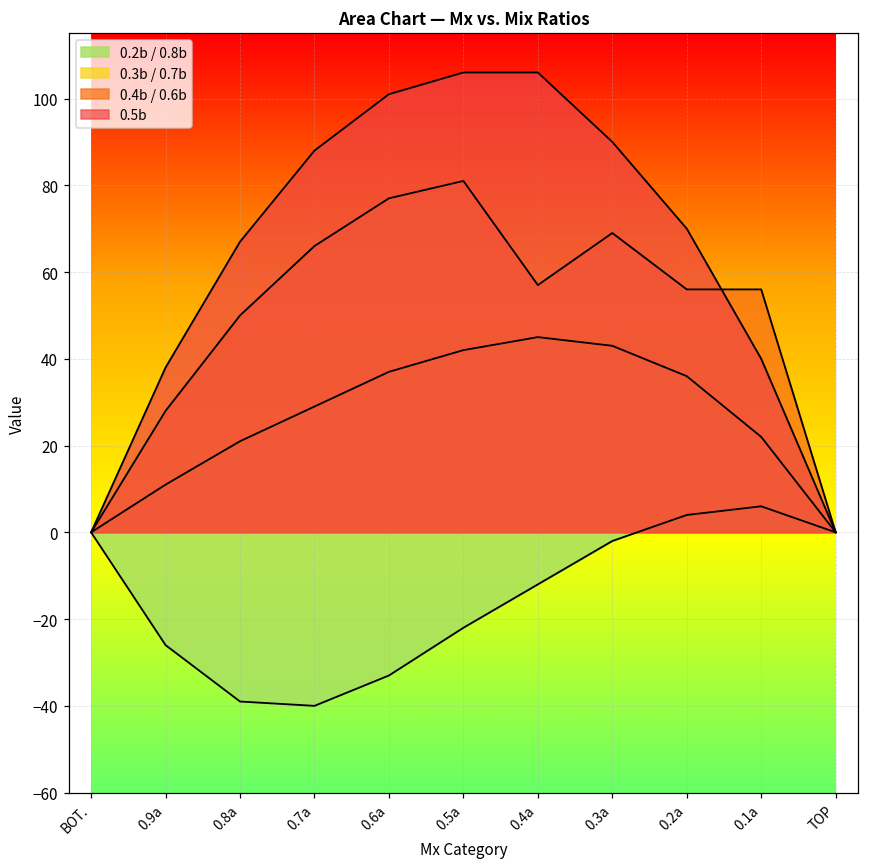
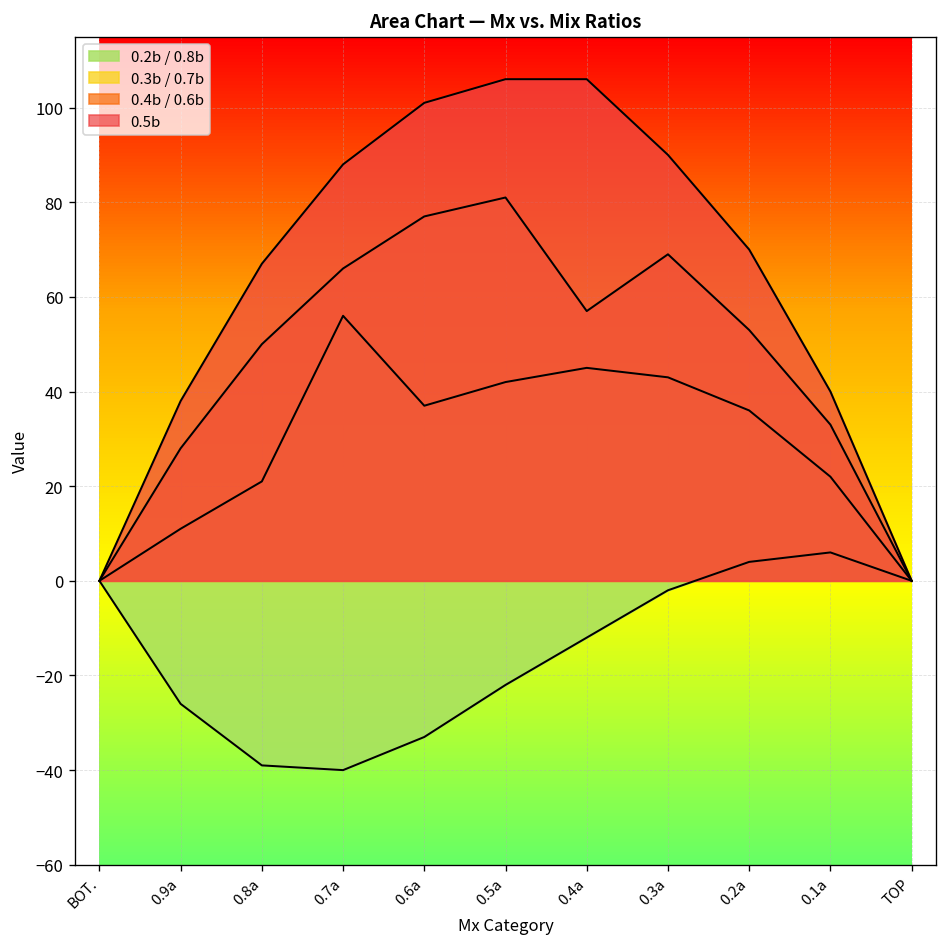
  {
    "0.3b / 0.7b": {
      "0.9a": 11,
      "0.8a": 21,
-     "0.7a": 29,
+     "0.7a": 56,
      "0.6a": 37,
      "0.5a": 42,
      "0.4a": 45,
      "0.3a": 43,
      "0.2a": 36,
      "0.1a": 22
    },
    "0.4b / 0.6b": {
      "0.9a": 28,
      "0.8a": 50,
      "0.7a": 66,
      "0.6a": 77,
      "0.5a": 81,
      "0.4a": 57,
      "0.3a": 69,
-     "0.2a": 56,
-     "0.1a": 56
+     "0.2a": 53,
+     "0.1a": 33
    },
    "0.5b": {
      "0.9a": 38,
      "0.8a": 67,
      "0.7a": 88,
      "0.6a": 101,
      "0.5a": 106,
      "0.4a": 106,
      "0.3a": 90,
      "0.2a": 70,
      "0.1a": 40
    }
  }
